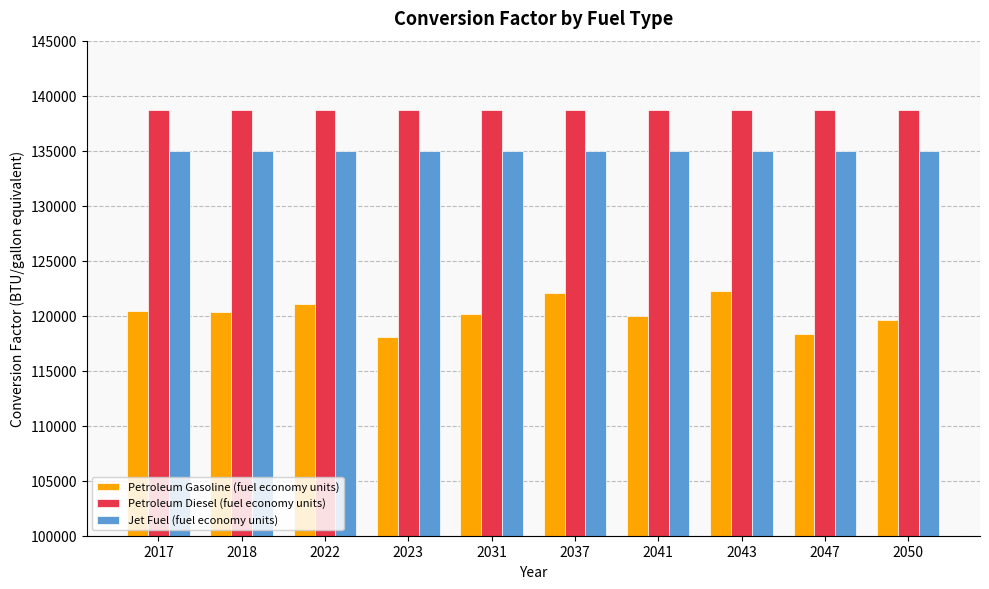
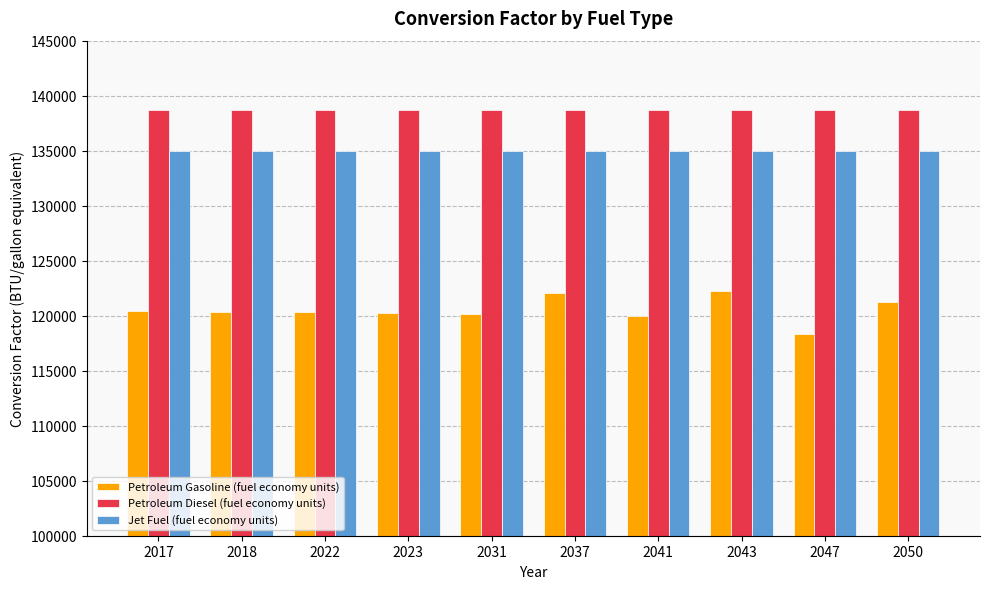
  {
    "Petroleum Gasoline (fuel economy units)": {
      "2017": 120400,
      "2018": 120400,
-     "2022": 121000,
-     "2023": 118100,
+     "2022": 120300,
+     "2023": 120300,
      "2031": 120200,
      "2037": 122000,
      "2041": 120000,
      "2043": 122200,
      "2047": 118300,
-     "2050": 119600
+     "2050": 121200
    },
    "Petroleum Diesel (fuel economy units)": {
      "2017": 138700,
      "2018": 138700,
      "2022": 138700,
      "2023": 138700,
      "2031": 138700,
      "2037": 138700,
      "2041": 138700,
      "2043": 138700,
      "2047": 138700,
      "2050": 138700
    },
    "Jet Fuel (fuel economy units)": {
      "2017": 135000,
      "2018": 135000,
      "2022": 135000,
      "2023": 135000,
      "2031": 135000,
      "2037": 135000,
      "2041": 135000,
      "2043": 135000,
      "2047": 135000,
      "2050": 135000
    }
  }
